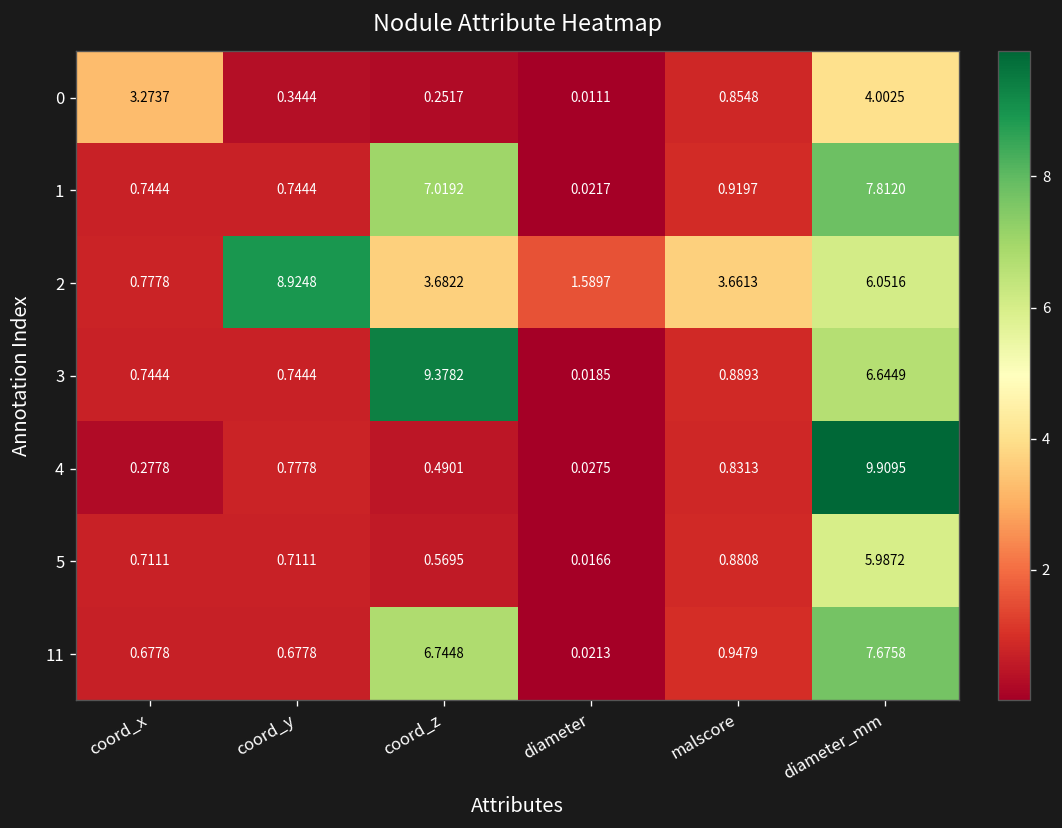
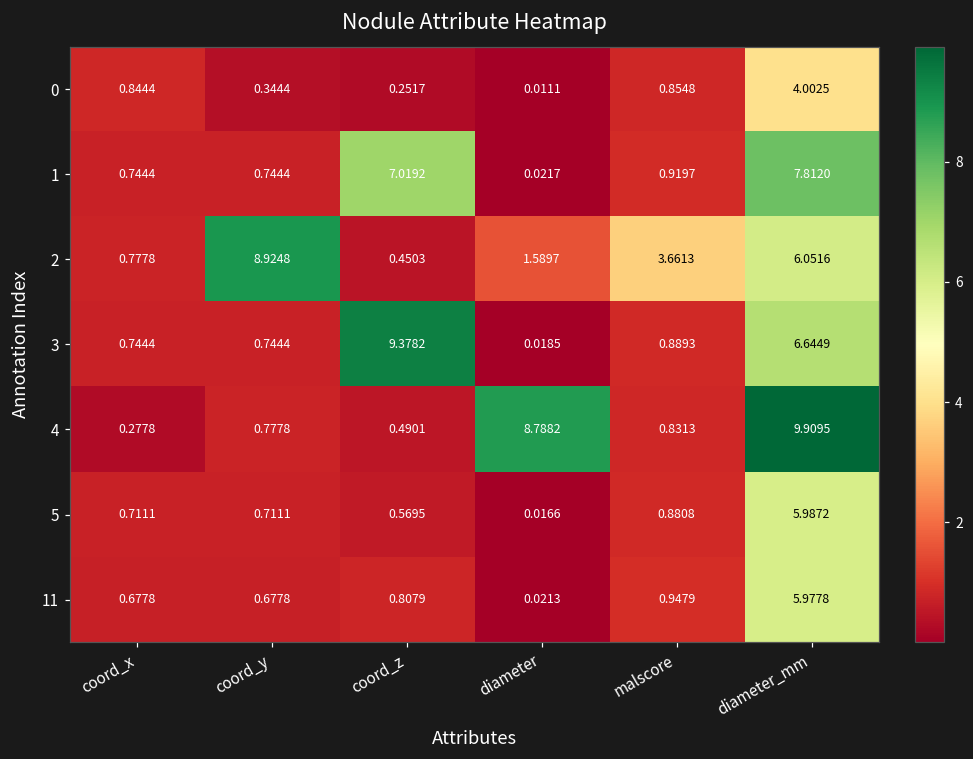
  {
    "0": {
-     "coord_x": 3.2737,
+     "coord_x": 0.8444,
      "coord_y": 0.3444,
      "coord_z": 0.2517,
      "diameter": 0.0111,
      "malscore": 0.8548,
      "diameter_mm": 4.0025
    },
    "1": {
      "coord_x": 0.7444,
      "coord_y": 0.7444,
      "coord_z": 7.0192,
      "diameter": 0.0217,
      "malscore": 0.9197,
      "diameter_mm": 7.8120
    },
    "2": {
      "coord_x": 0.7778,
      "coord_y": 8.9248,
-     "coord_z": 3.6822,
+     "coord_z": 0.4503,
      "diameter": 1.5897,
      "malscore": 3.6613,
      "diameter_mm": 6.0516
    },
    "3": {
      "coord_x": 0.7444,
      "coord_y": 0.7444,
      "coord_z": 9.3782,
      "diameter": 0.0185,
      "malscore": 0.8893,
      "diameter_mm": 6.6449
    },
    "4": {
      "coord_x": 0.2778,
      "coord_y": 0.7778,
      "coord_z": 0.4901,
-     "diameter": 0.0275,
+     "diameter": 8.7882,
      "malscore": 0.8313,
      "diameter_mm": 9.9095
    },
    "5": {
      "coord_x": 0.7111,
      "coord_y": 0.7111,
      "coord_z": 0.5695,
      "diameter": 0.0166,
      "malscore": 0.8808,
      "diameter_mm": 5.9872
    },
    "11": {
      "coord_x": 0.6778,
      "coord_y": 0.6778,
-     "coord_z": 6.7448,
+     "coord_z": 0.8079,
      "diameter": 0.0213,
      "malscore": 0.9479,
-     "diameter_mm": 7.6758
+     "diameter_mm": 5.9778
    }
  }
